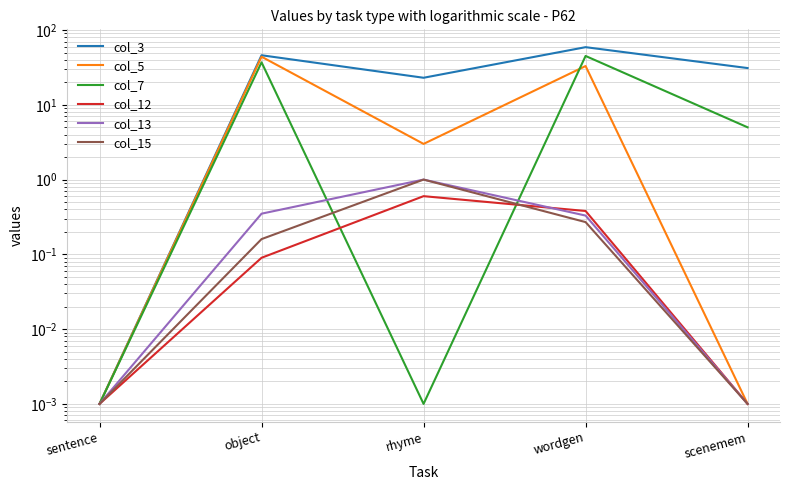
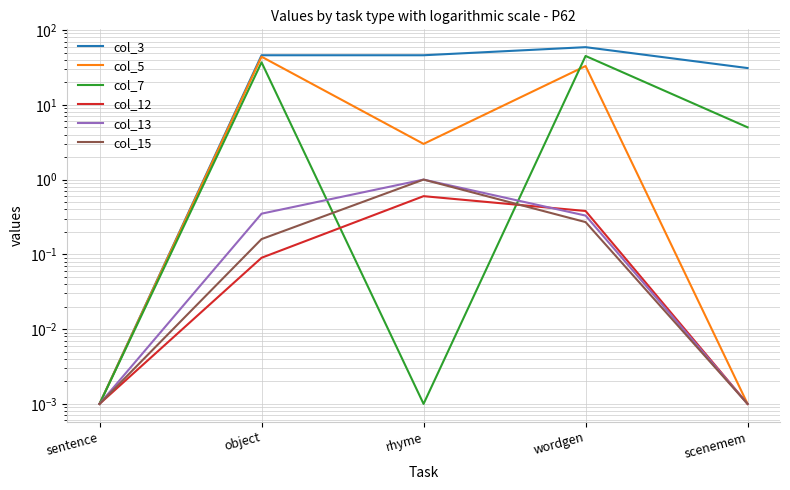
  {
    "col_3": {
-     "rhyme": 23,
+     "rhyme": 50,
      "wordgen": 60,
      "scenemem": 31
    },
    "col_5": {
      "rhyme": 3,
      "wordgen": 30
    },
    "col_7": {
      "object": 40,
      "rhyme": 0.0010,
      "wordgen": 50,
      "scenemem": 5
    },
    "col_12": {
      "object": 0.09,
      "rhyme": 0.6,
      "wordgen": 0.4
    },
    "col_13": {
      "object": 0.4,
      "wordgen": 0.3
    },
    "col_15": {
      "object": 0.16,
      "wordgen": 0.27
    }
  }
